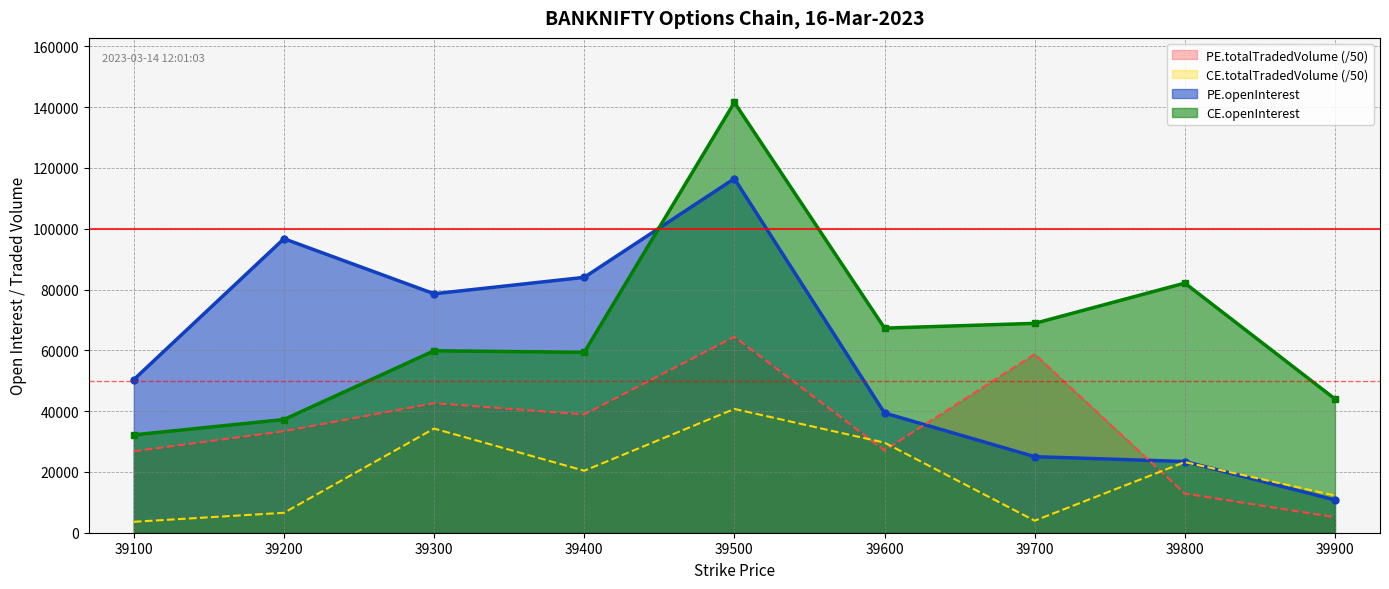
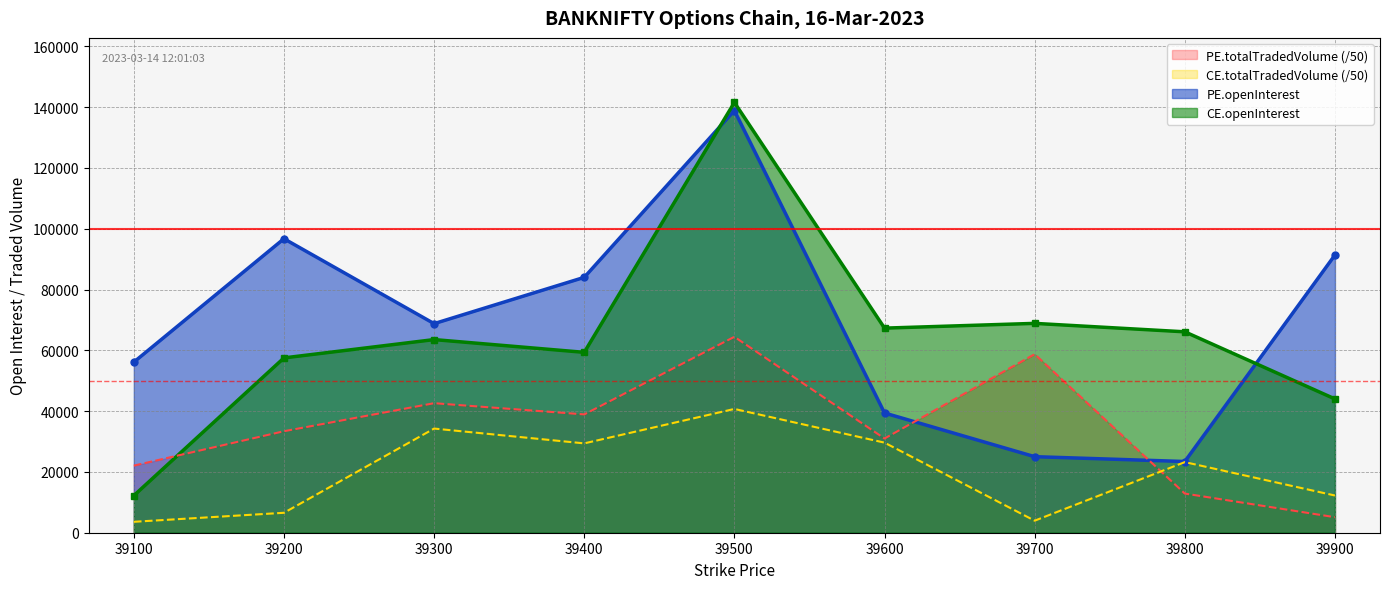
  {
    "PE.totalTradedVolume (/50)": {
-     "39100": 27000,
+     "39100": 22000,
      "39200": 33000,
      "39300": 43000,
      "39400": 39000,
      "39500": 64000,
-     "39600": 27000,
+     "39600": 31000,
      "39700": 59000,
      "39800": 13000,
      "39900": 5000
    },
    "CE.totalTradedVolume (/50)": {
      "39100": 4000,
      "39200": 7000,
      "39300": 34000,
-     "39400": 20000,
+     "39400": 29000,
      "39500": 41000,
      "39600": 30000,
      "39700": 4000,
      "39900": 12000
    },
    "PE.openInterest": {
-     "39100": 50000,
+     "39100": 56000,
      "39200": 97000,
-     "39300": 79000,
+     "39300": 69000,
      "39400": 84000,
-     "39500": 116000,
+     "39500": 139000,
      "39600": 39000,
      "39700": 25000,
-     "39900": 11000
+     "39900": 91000
    },
    "CE.openInterest": {
-     "39100": 32000,
-     "39200": 37000,
-     "39300": 60000,
+     "39100": 12000,
+     "39200": 58000,
+     "39300": 64000,
      "39400": 59000,
      "39500": 142000,
      "39600": 67000,
      "39700": 69000,
-     "39800": 82000,
+     "39800": 66000,
      "39900": 44000
    }
  }
